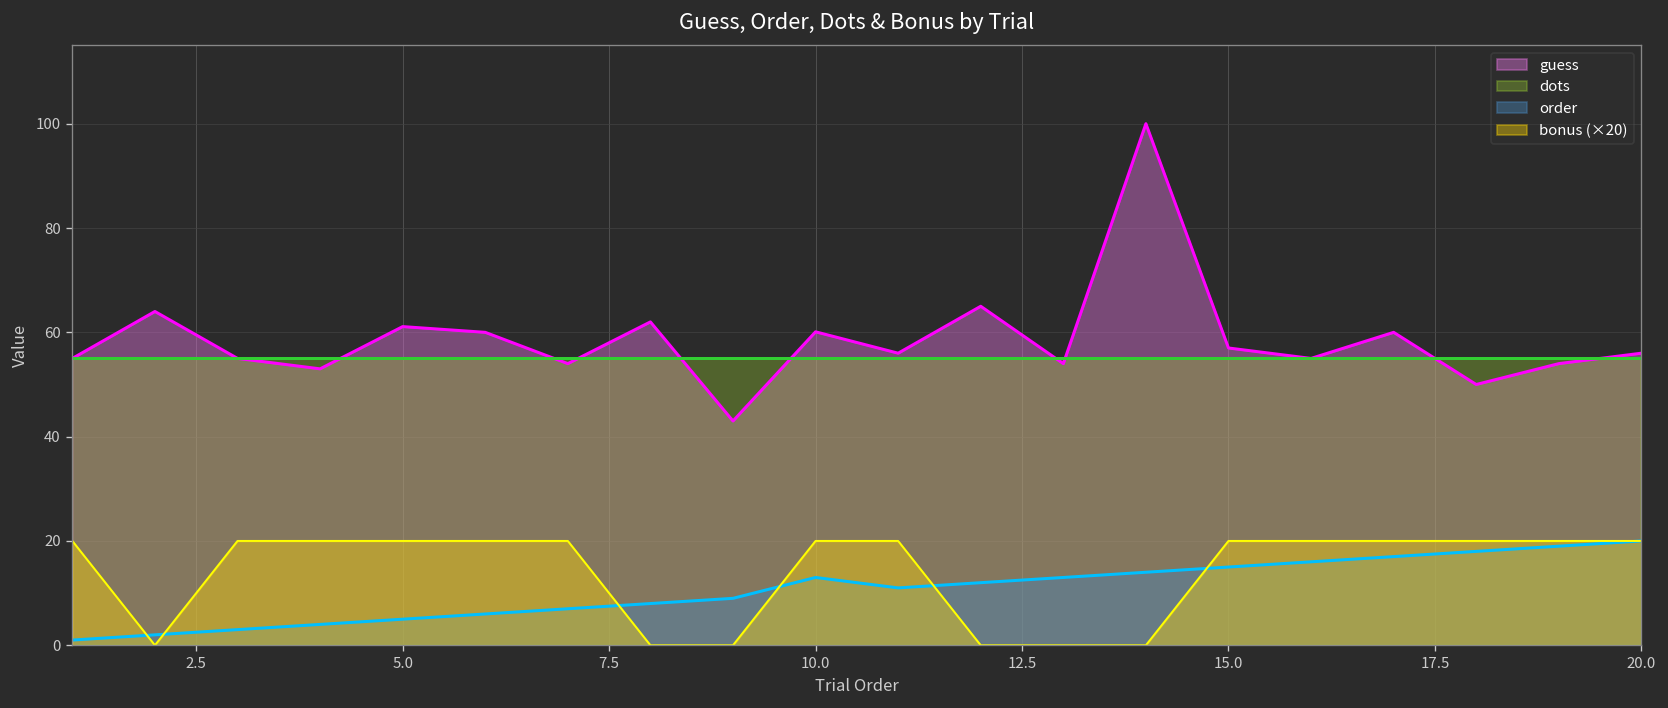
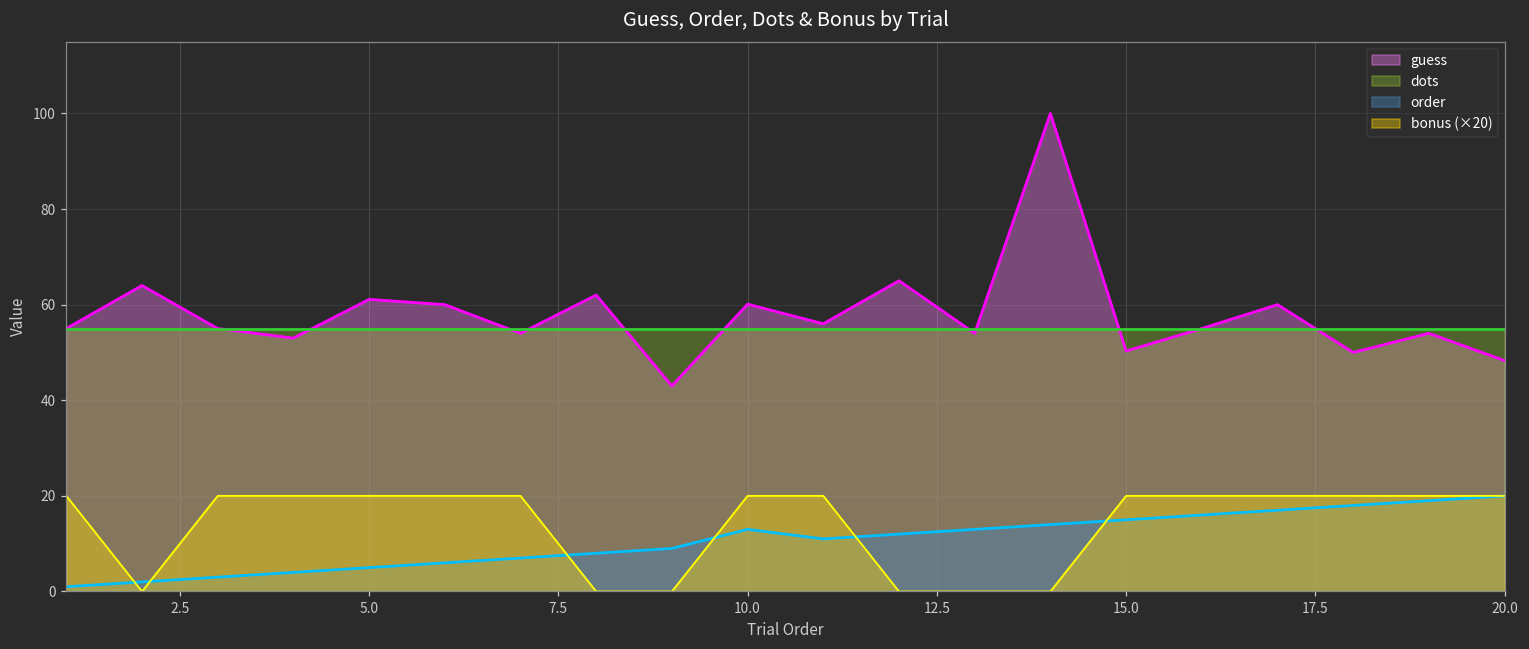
  {
    "guess": {
      "5.0": 61,
      "10.0": 60,
-     "15.0": 57,
-     "20.0": 56
+     "15.0": 50,
+     "20.0": 48
    },
    "dots": {
      "5.0": 55,
      "10.0": 55,
      "15.0": 55,
      "20.0": 55
    },
    "order": {
      "5.0": 5,
      "10.0": 13,
      "15.0": 15
    },
    "bonus (×20)": {
      "5.0": 20,
      "10.0": 20,
      "15.0": 20
    }
  }
